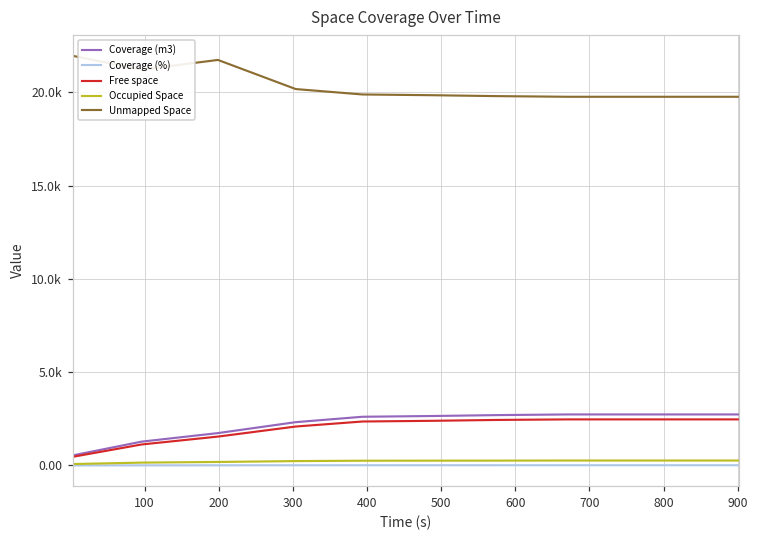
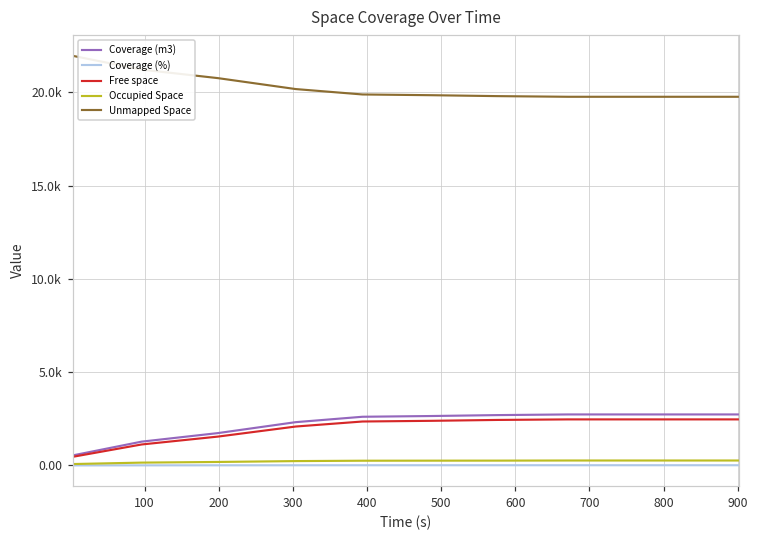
  {
    "Coverage (m3)": {
      "200": 1700
    },
    "Coverage (%)": {
      "200": 0
    },
    "Free space": {
      "200": 1500
    },
    "Occupied Space": {
      "200": 200
    },
    "Unmapped Space": {
-     "200": 21700
+     "200": 20800
    }
  }
